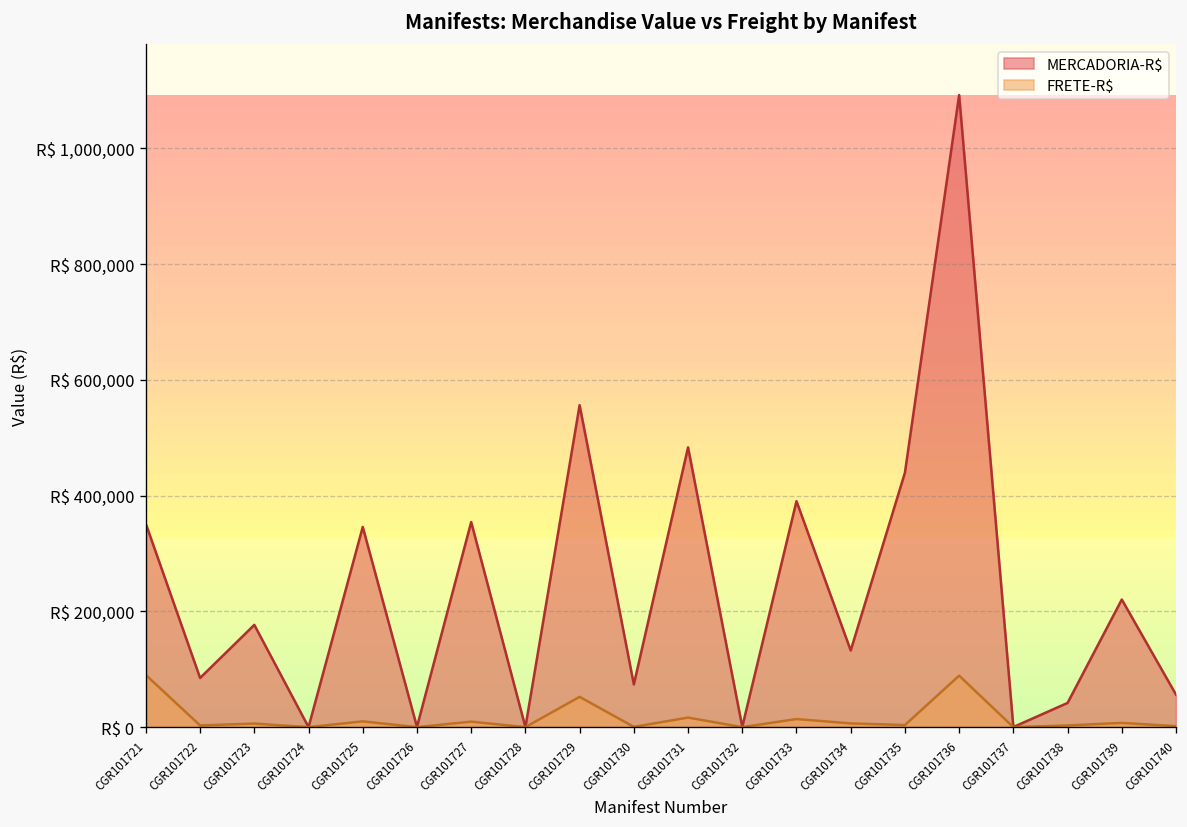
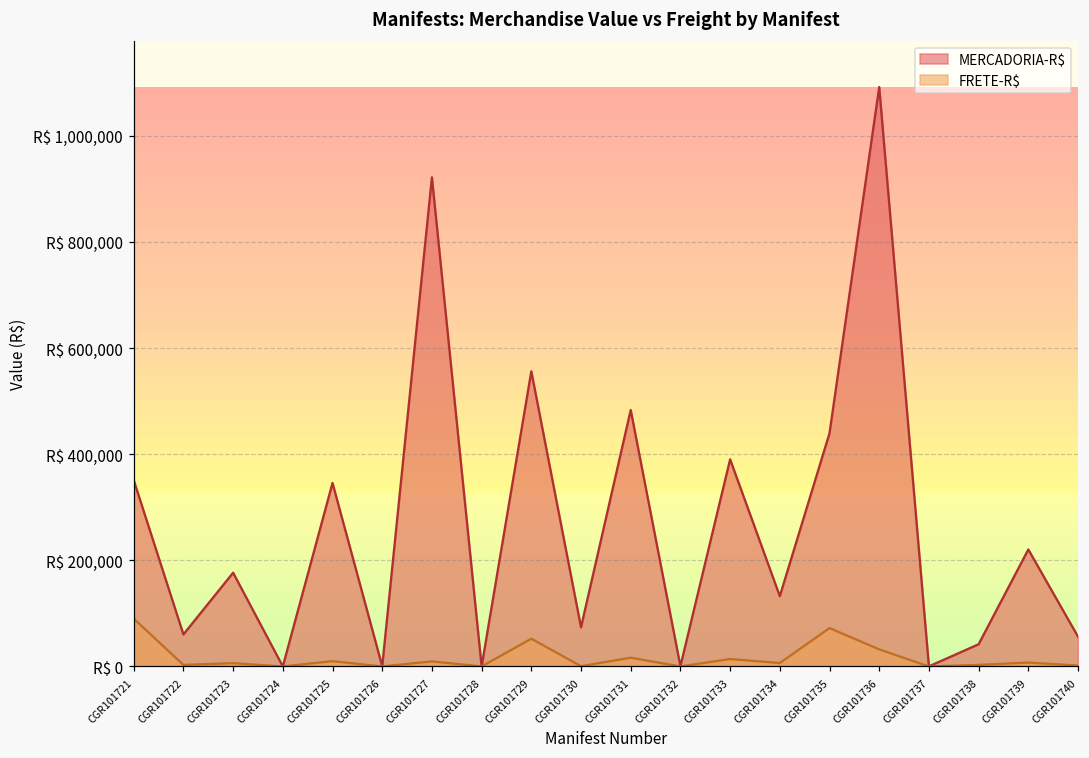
  {
    "MERCADORIA-R$": {
      "CGR101721": "R$ 350,000",
-     "CGR101722": "R$ 80,000",
+     "CGR101722": "R$ 60,000",
      "CGR101723": "R$ 180,000",
      "CGR101725": "R$ 350,000",
-     "CGR101727": "R$ 350,000",
+     "CGR101727": "R$ 920,000",
      "CGR101729": "R$ 560,000",
      "CGR101730": "R$ 70,000",
      "CGR101731": "R$ 480,000",
      "CGR101733": "R$ 390,000",
      "CGR101734": "R$ 130,000",
      "CGR101735": "R$ 440,000",
      "CGR101736": "R$ 1,090,000",
      "CGR101738": "R$ 40,000",
      "CGR101739": "R$ 220,000",
      "CGR101740": "R$ 60,000"
    },
    "FRETE-R$": {
      "CGR101721": "R$ 90,000",
      "CGR101722": "R$ 0",
      "CGR101723": "R$ 10,000",
      "CGR101725": "R$ 10,000",
      "CGR101727": "R$ 10,000",
      "CGR101729": "R$ 50,000",
      "CGR101730": "R$ 0",
      "CGR101731": "R$ 20,000",
      "CGR101733": "R$ 10,000",
      "CGR101734": "R$ 10,000",
-     "CGR101735": "R$ 0",
-     "CGR101736": "R$ 90,000",
+     "CGR101735": "R$ 70,000",
+     "CGR101736": "R$ 30,000",
      "CGR101738": "R$ 0",
      "CGR101739": "R$ 10,000",
      "CGR101740": "R$ 0"
    }
  }
